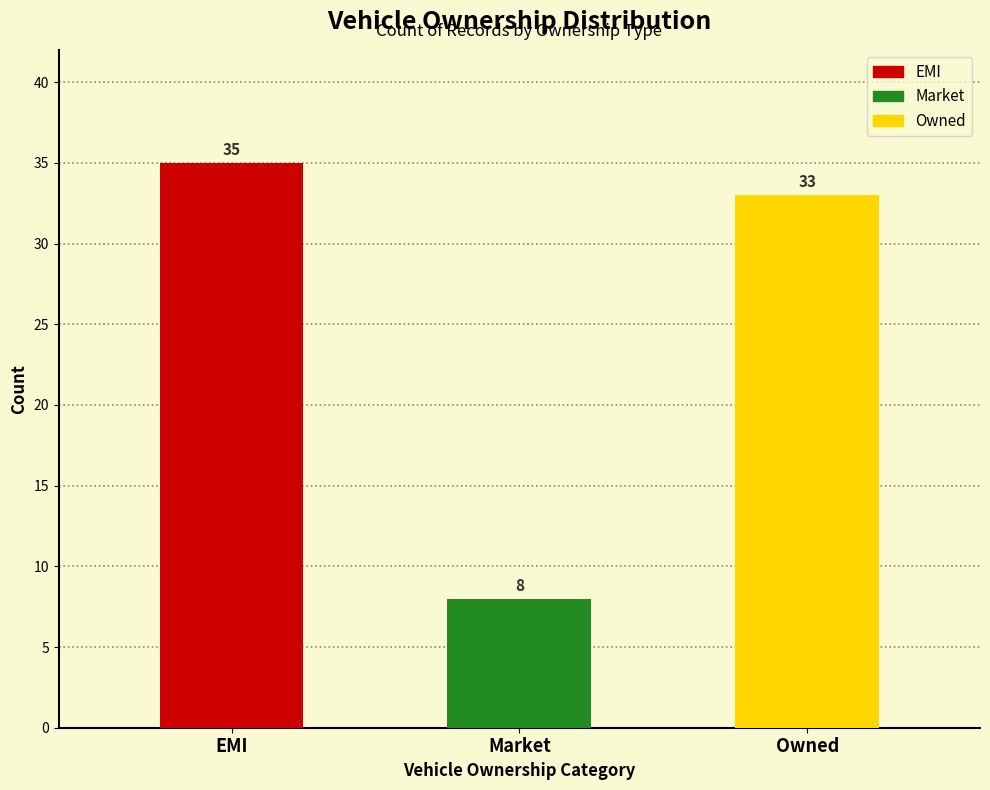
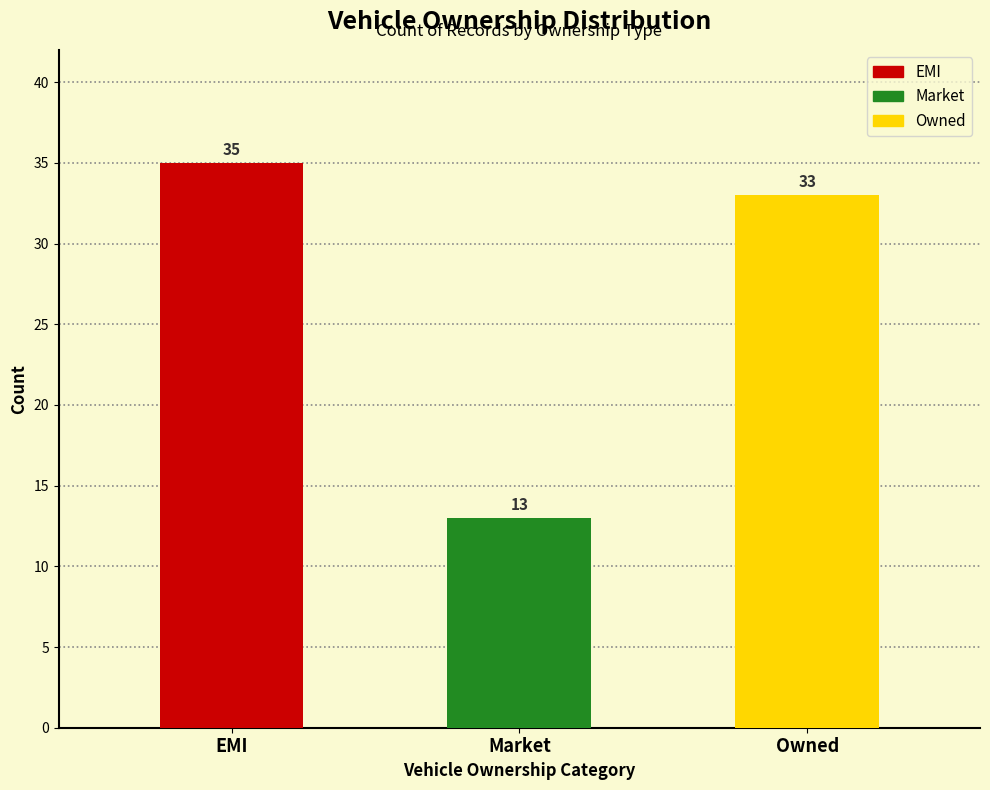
  {
    "EMI": 35,
-   "Market": 8,
+   "Market": 13,
    "Owned": 33
  }
